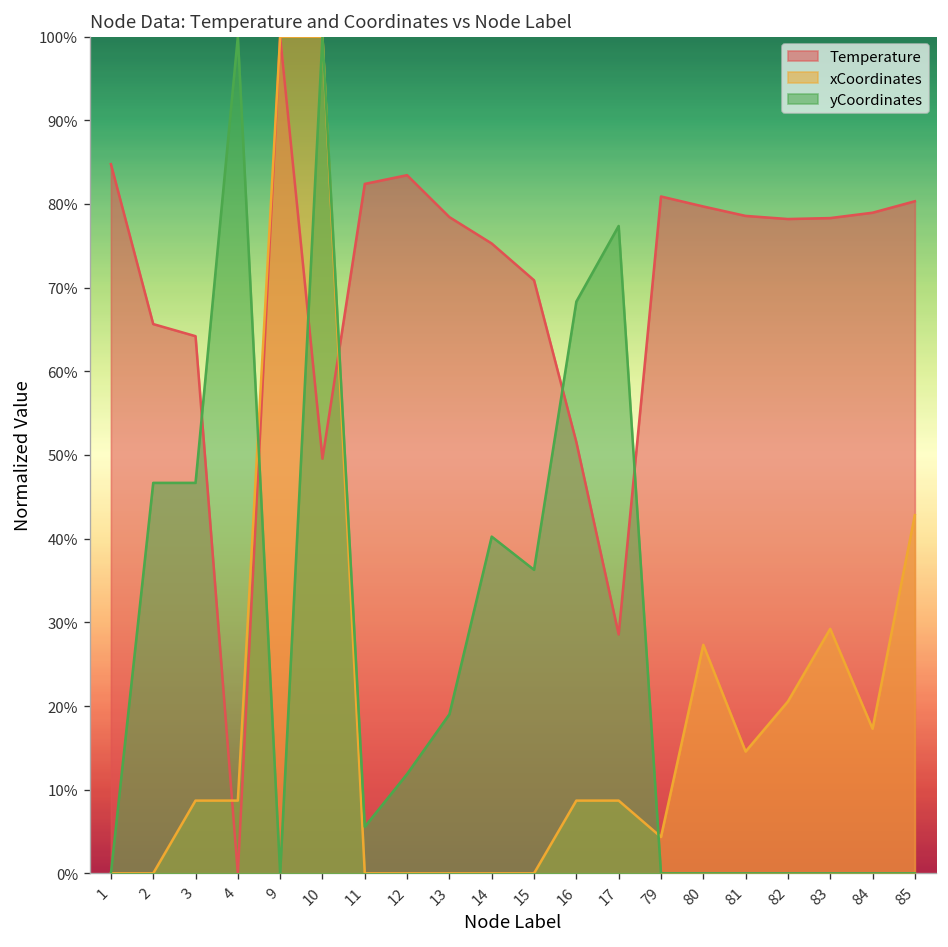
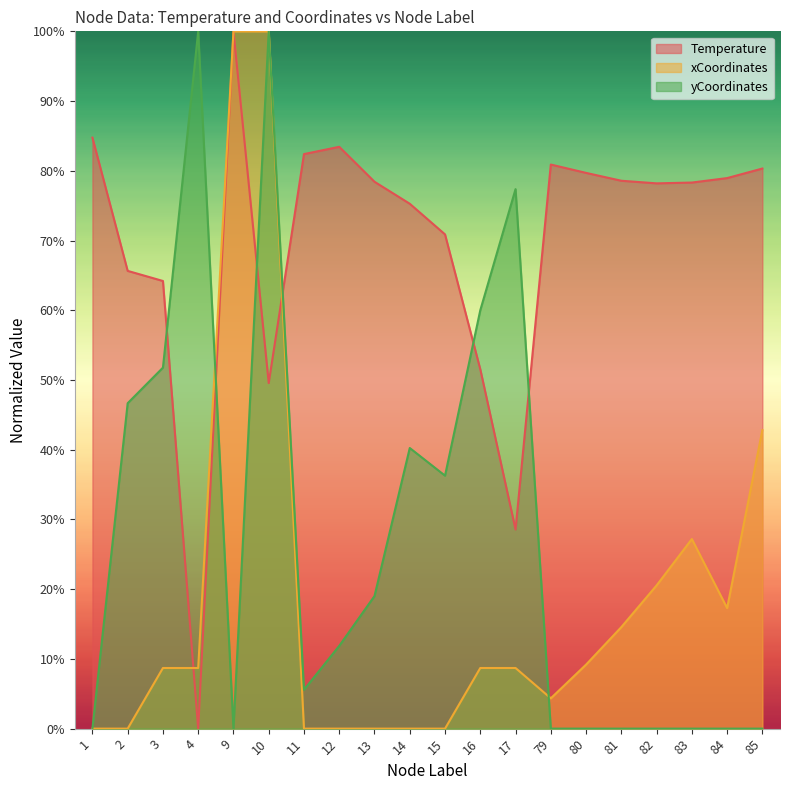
  {
    "Temperature": {
      "1": "85%",
      "2": "66%",
      "3": "64%",
      "4": "0%",
      "10": "50%",
      "11": "82%",
      "12": "83%",
      "13": "78%",
      "14": "75%",
      "15": "71%",
      "16": "52%",
      "17": "29%",
      "79": "81%",
      "80": "80%",
      "81": "79%",
      "82": "78%",
      "83": "78%",
      "84": "79%",
      "85": "80%"
    },
    "xCoordinates": {
      "2": "0%",
      "3": "9%",
      "4": "9%",
      "11": "0%",
      "12": "0%",
      "13": "0%",
      "14": "0%",
      "15": "0%",
      "16": "9%",
      "17": "9%",
      "79": "4%",
-     "80": "27%",
+     "80": "9%",
      "81": "15%",
      "82": "21%",
-     "83": "29%",
+     "83": "27%",
      "84": "17%",
      "85": "43%"
    },
    "yCoordinates": {
      "2": "47%",
-     "3": "47%",
+     "3": "52%",
      "4": "100%",
      "9": "0%",
      "11": "6%",
      "12": "12%",
      "13": "19%",
      "14": "40%",
      "15": "36%",
-     "16": "68%",
+     "16": "60%",
      "17": "77%",
      "79": "0%",
      "80": "0%",
      "81": "0%",
      "82": "0%",
      "83": "0%",
      "84": "0%",
      "85": "0%"
    }
  }
